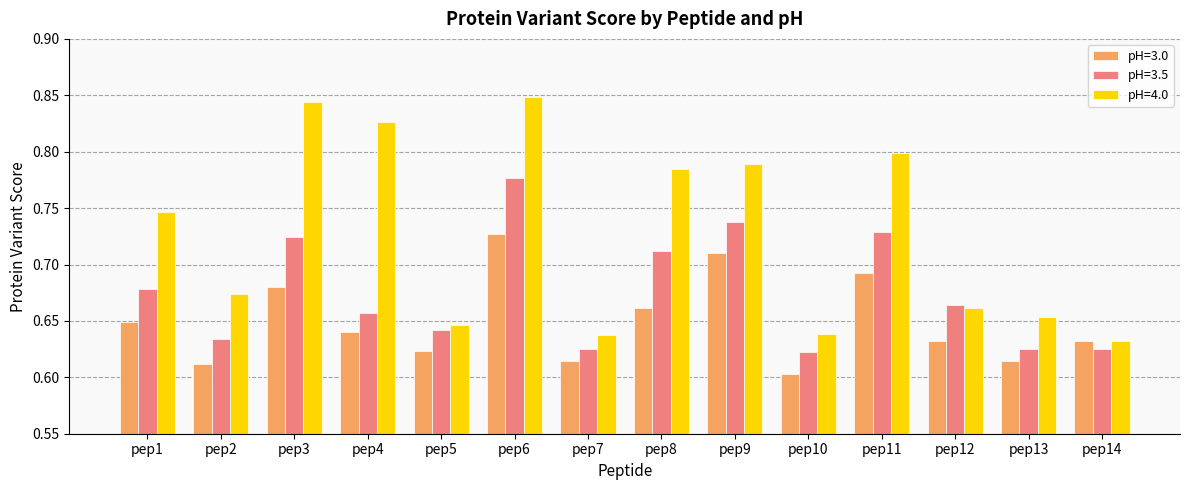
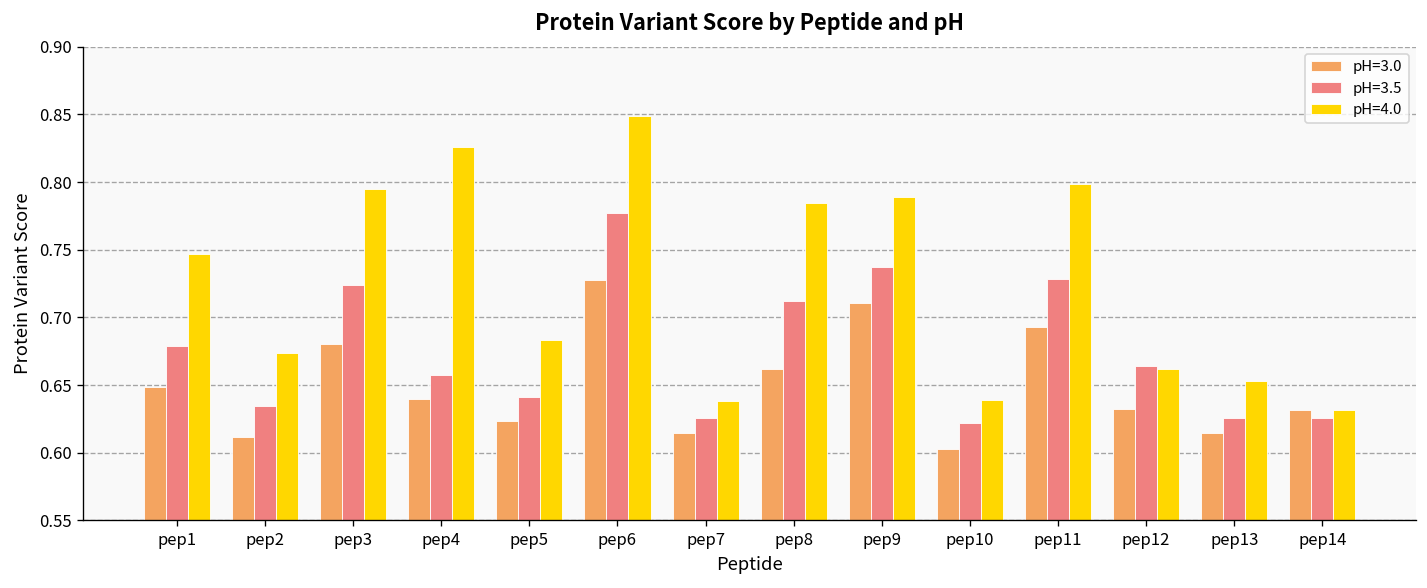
  {
    "pH=4.0": {
      "pep1": 0.747,
      "pep2": 0.674,
-     "pep3": 0.844,
+     "pep3": 0.795,
      "pep4": 0.826,
-     "pep5": 0.646,
+     "pep5": 0.683,
      "pep6": 0.849,
      "pep7": 0.638,
      "pep8": 0.784,
      "pep9": 0.789,
      "pep10": 0.639,
      "pep11": 0.799,
      "pep12": 0.662,
      "pep13": 0.653,
      "pep14": 0.632
    }
  }
